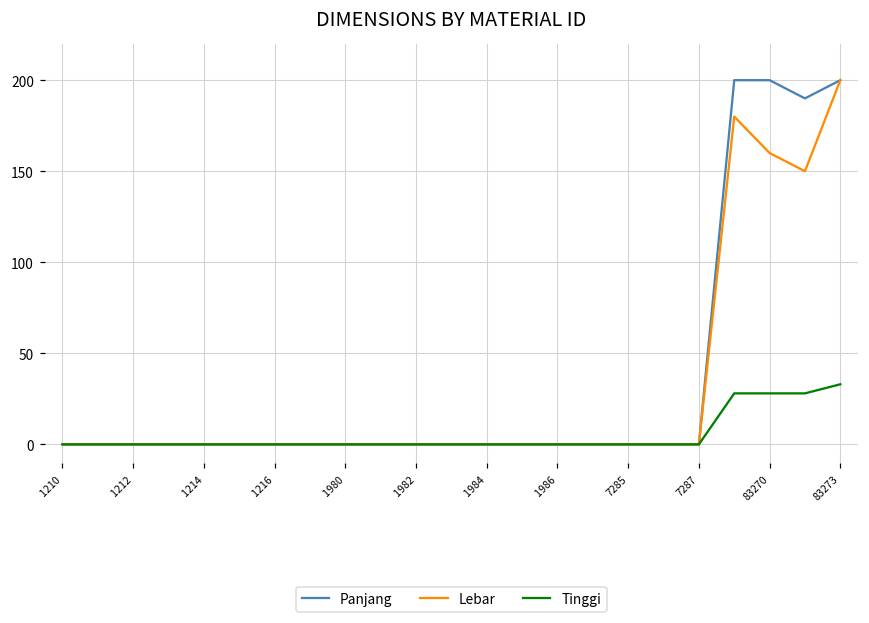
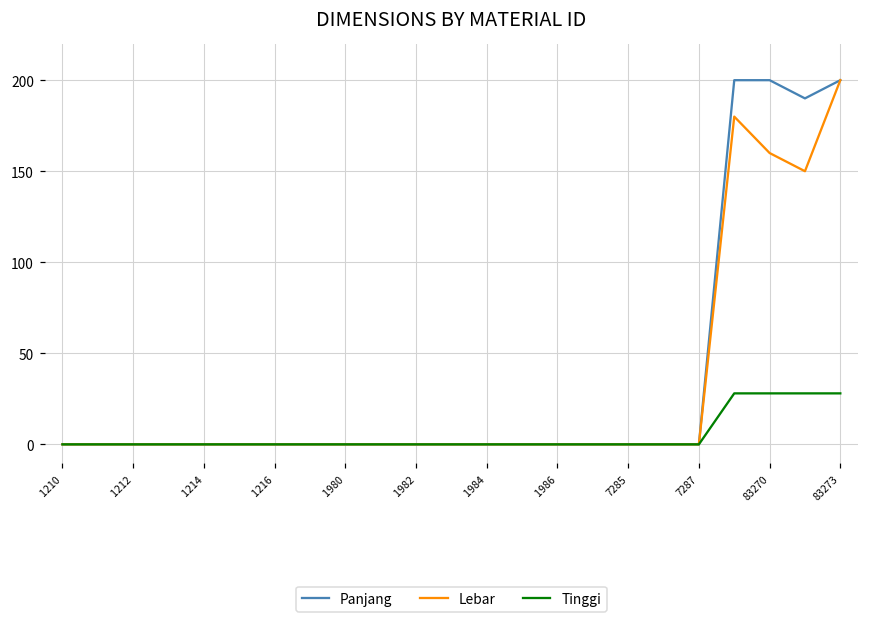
  {
    "Panjang": {
      "83270": 200
    },
    "Lebar": {
      "83270": 160
    },
    "Tinggi": {
      "83270": 28,
-     "83273": 33
+     "83273": 28
    }
  }
